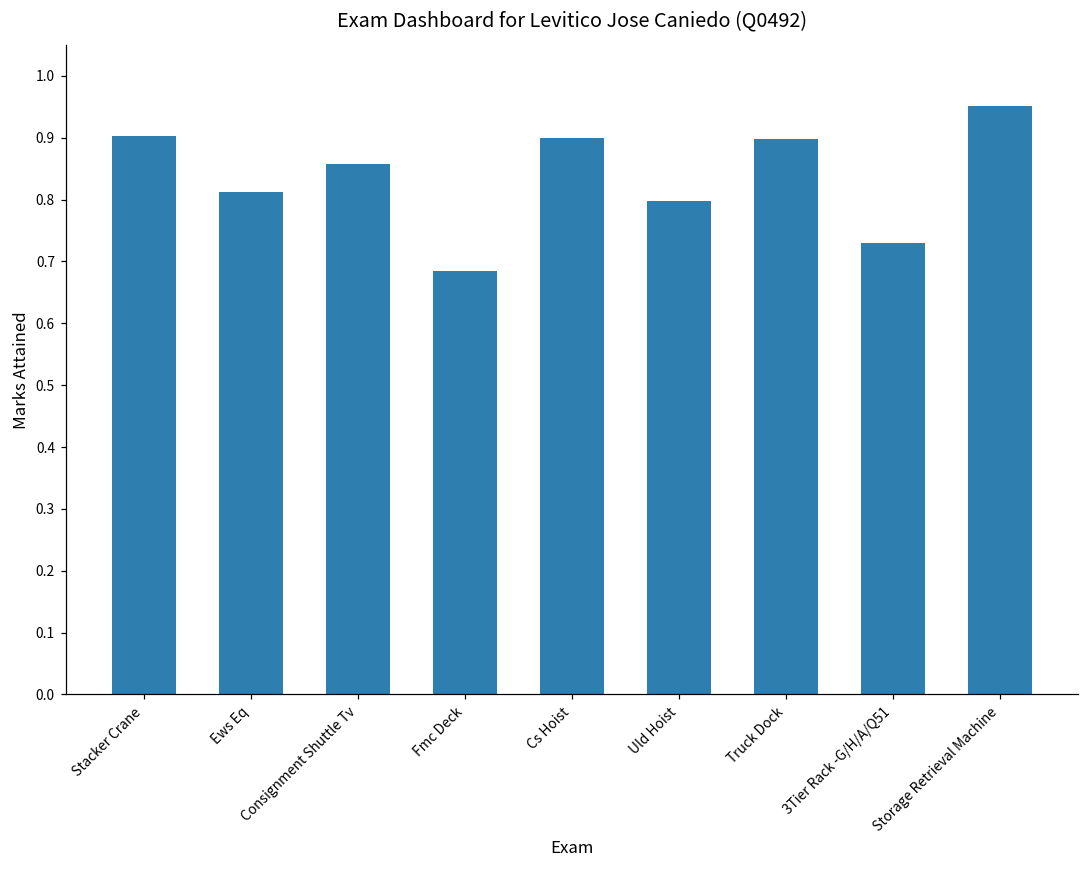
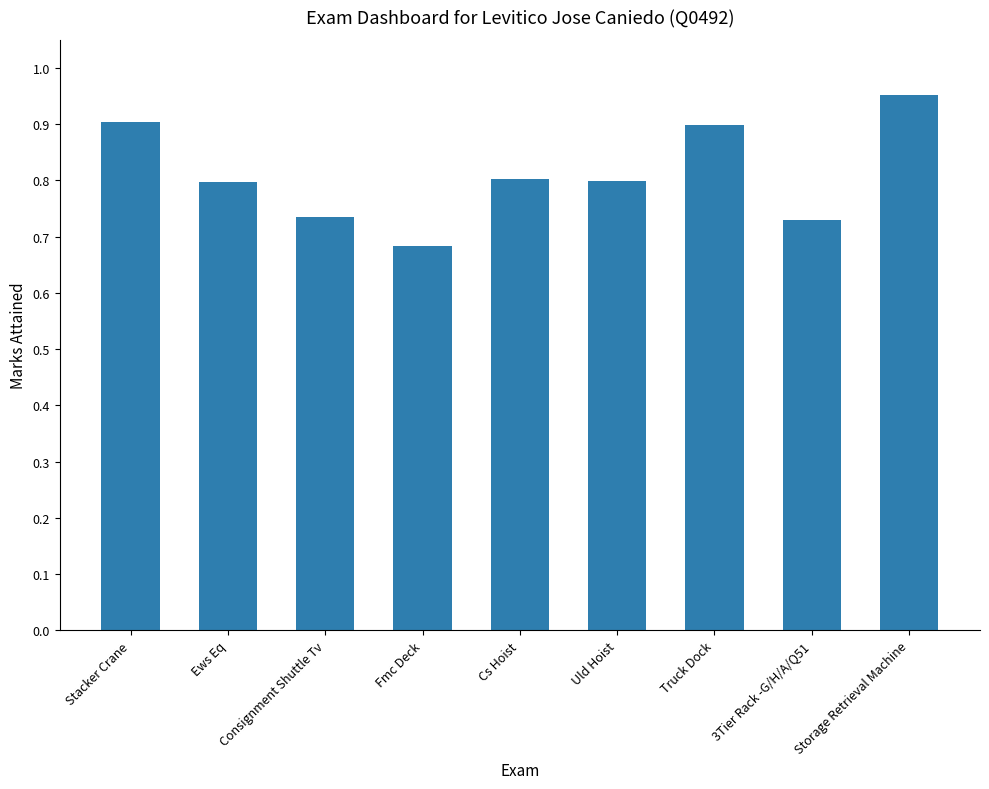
  {
    "Stacker Crane": 0.90,
-   "Ews Eq": 0.81,
-   "Consignment Shuttle Tv": 0.86,
+   "Ews Eq": 0.80,
+   "Consignment Shuttle Tv": 0.74,
    "Fmc Deck": 0.68,
-   "Cs Hoist": 0.90,
+   "Cs Hoist": 0.80,
    "Uld Hoist": 0.80,
    "Truck Dock": 0.90,
    "3Tier Rack -G/H/A/Q51": 0.73,
    "Storage Retrieval Machine": 0.95
  }
